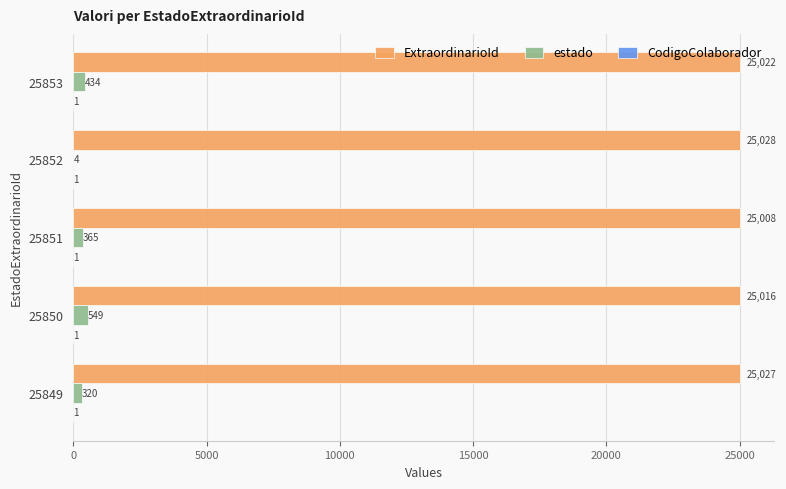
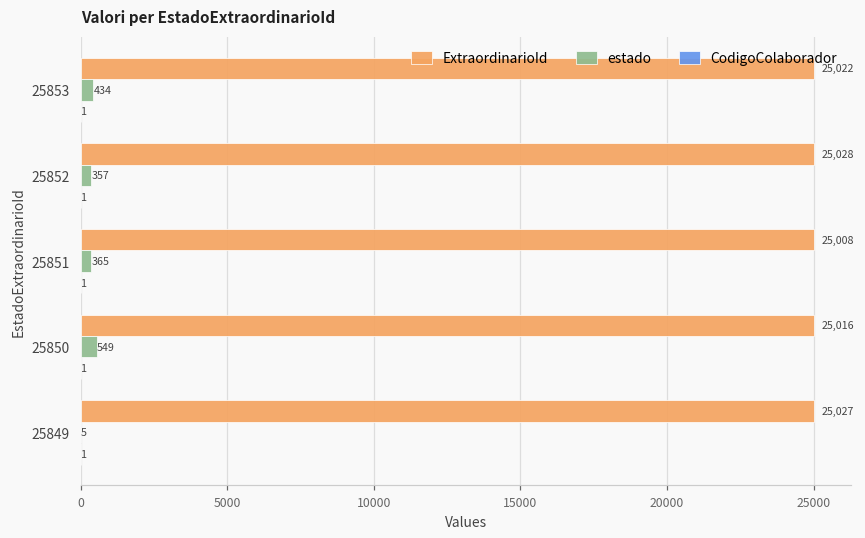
  {
    "ExtraordinarioId": {
      "25853": "25,022",
      "25852": "25,028",
      "25851": "25,008",
      "25850": "25,016",
      "25849": "25,027"
    },
    "estado": {
      "25853": "434",
-     "25852": "4",
+     "25852": "357",
      "25851": "365",
      "25850": "549",
-     "25849": "320"
+     "25849": "5"
    },
    "CodigoColaborador": {
      "25853": "1",
      "25852": "1",
      "25851": "1",
      "25850": "1",
      "25849": "1"
    }
  }
